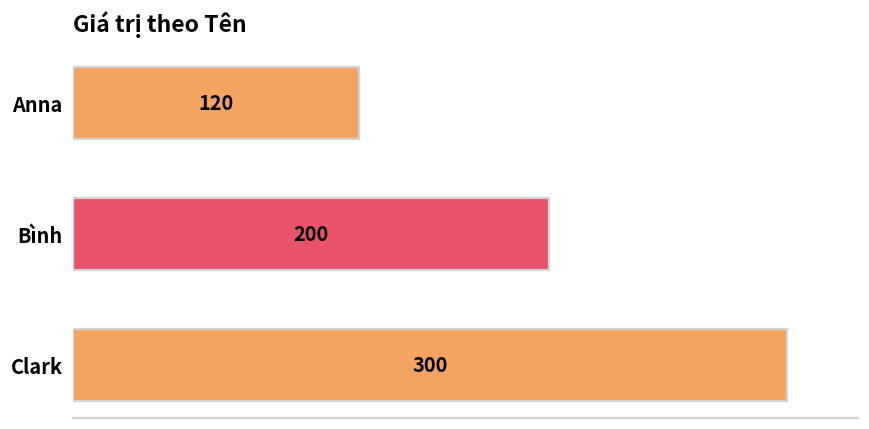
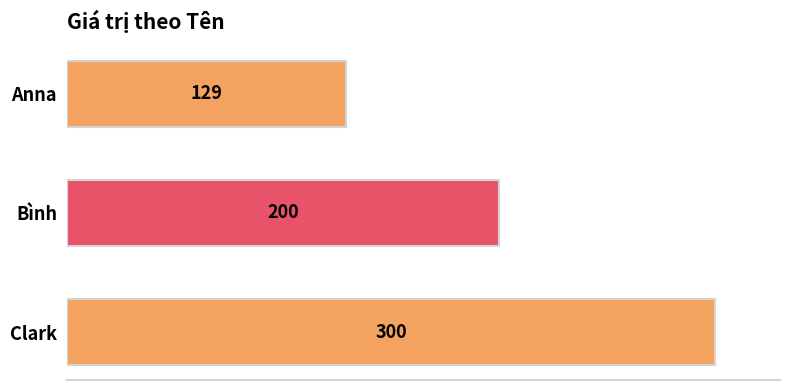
  {
-   "Anna": 120,
+   "Anna": 129,
    "Bình": 200,
    "Clark": 300
  }
